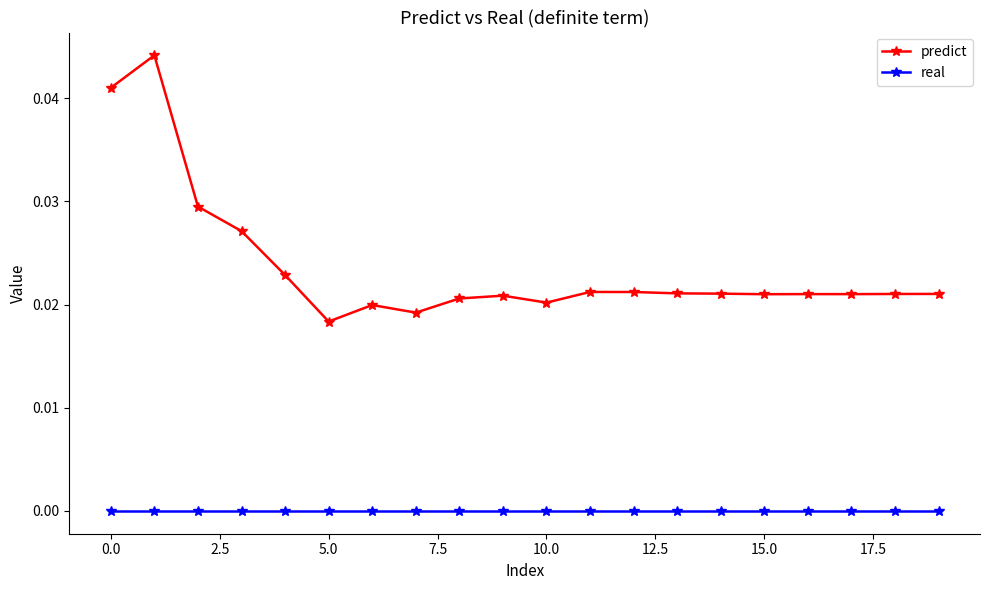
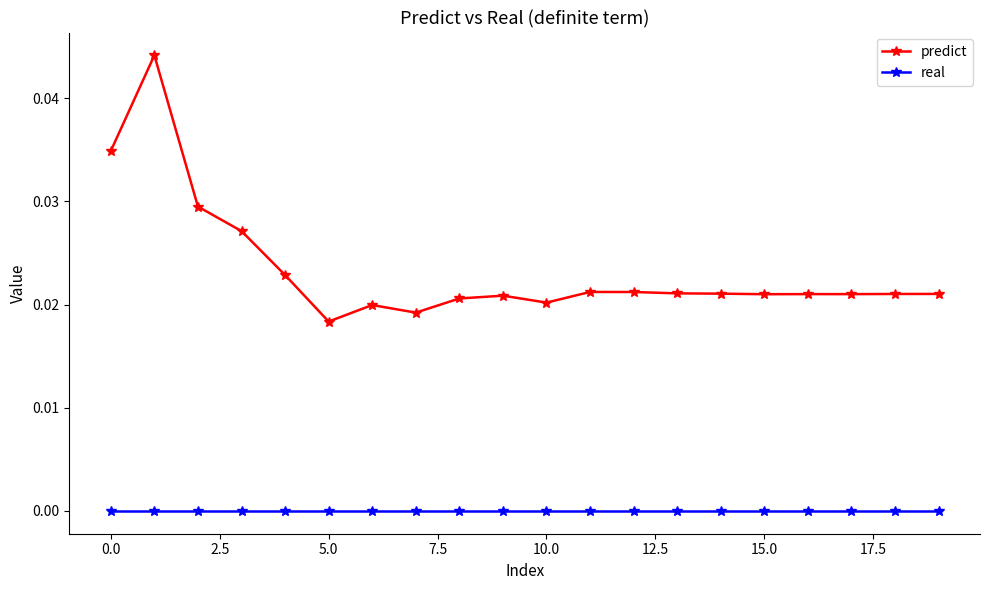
  {
    "predict": {
-     "0.0": 0.0410,
+     "0.0": 0.0349,
      "5.0": 0.0184,
      "10.0": 0.0202,
      "15.0": 0.0210
    },
    "real": {
      "0.0": 0.0000,
      "5.0": 0.0000,
      "10.0": 0.0000,
      "15.0": 0.0000
    }
  }
